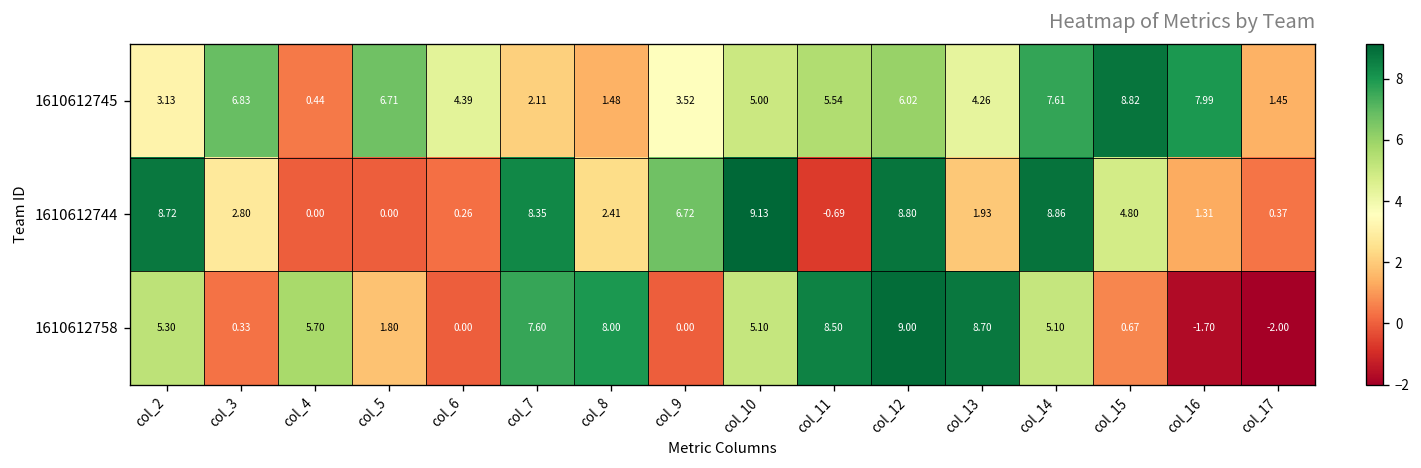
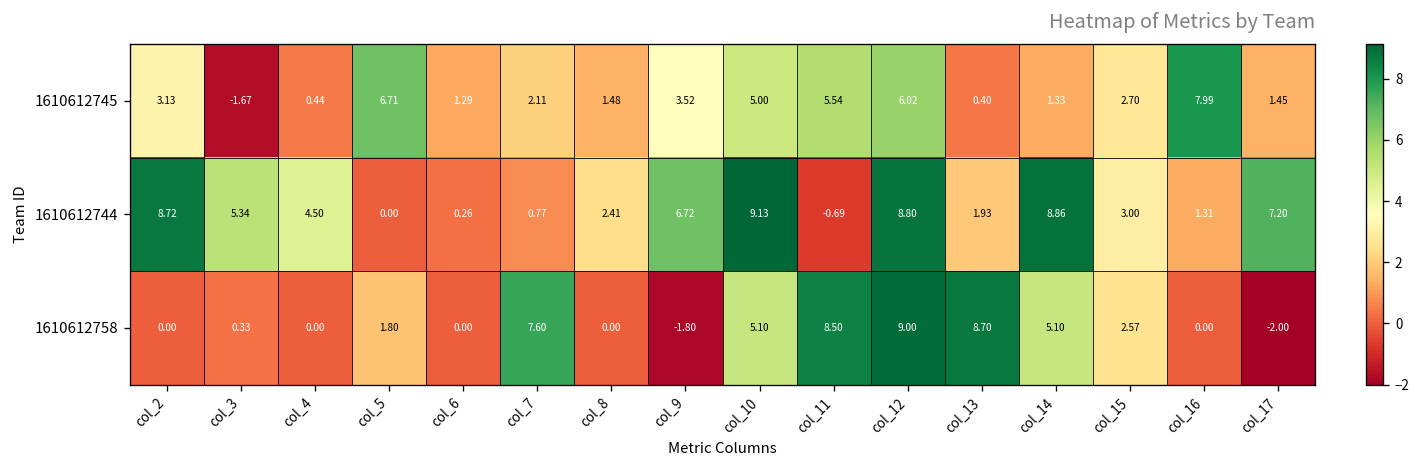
  {
    "1610612745": {
      "col_2": 3.13,
-     "col_3": 6.83,
+     "col_3": -1.67,
      "col_4": 0.44,
      "col_5": 6.71,
-     "col_6": 4.39,
+     "col_6": 1.29,
      "col_7": 2.11,
      "col_8": 1.48,
      "col_9": 3.52,
      "col_10": 5.00,
      "col_11": 5.54,
      "col_12": 6.02,
-     "col_13": 4.26,
-     "col_14": 7.61,
-     "col_15": 8.82,
+     "col_13": 0.40,
+     "col_14": 1.33,
+     "col_15": 2.70,
      "col_16": 7.99,
      "col_17": 1.45
    },
    "1610612744": {
      "col_2": 8.72,
-     "col_3": 2.80,
-     "col_4": 0.00,
+     "col_3": 5.34,
+     "col_4": 4.50,
      "col_5": 0.00,
      "col_6": 0.26,
-     "col_7": 8.35,
+     "col_7": 0.77,
      "col_8": 2.41,
      "col_9": 6.72,
      "col_10": 9.13,
      "col_11": -0.69,
      "col_12": 8.80,
      "col_13": 1.93,
      "col_14": 8.86,
-     "col_15": 4.80,
+     "col_15": 3.00,
      "col_16": 1.31,
-     "col_17": 0.37
+     "col_17": 7.20
    },
    "1610612758": {
-     "col_2": 5.30,
+     "col_2": 0.00,
      "col_3": 0.33,
-     "col_4": 5.70,
+     "col_4": 0.00,
      "col_5": 1.80,
      "col_6": 0.00,
      "col_7": 7.60,
-     "col_8": 8.00,
-     "col_9": 0.00,
+     "col_8": 0.00,
+     "col_9": -1.80,
      "col_10": 5.10,
      "col_11": 8.50,
      "col_12": 9.00,
      "col_13": 8.70,
      "col_14": 5.10,
-     "col_15": 0.67,
-     "col_16": -1.70,
+     "col_15": 2.57,
+     "col_16": 0.00,
      "col_17": -2.00
    }
  }
